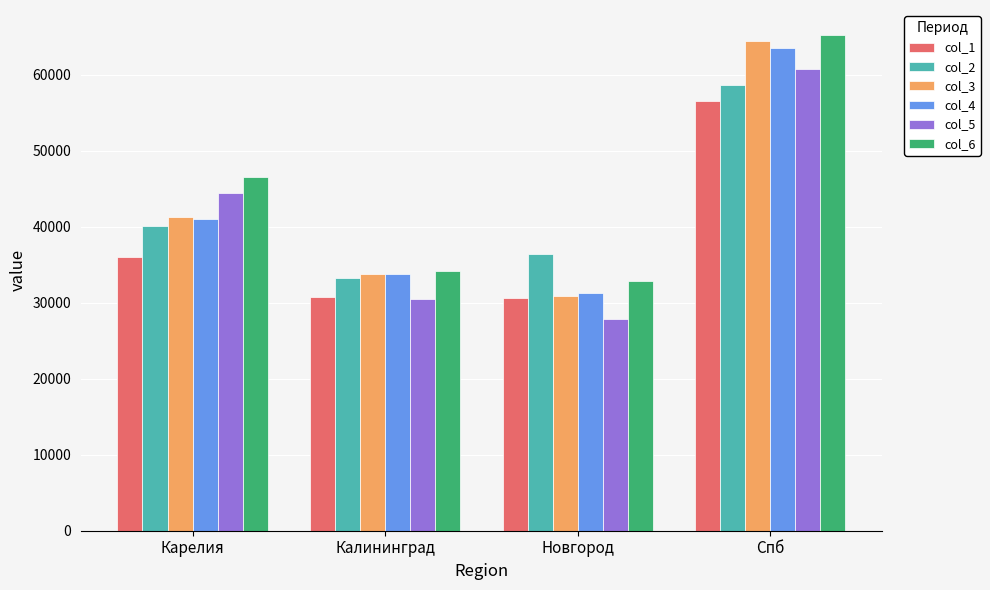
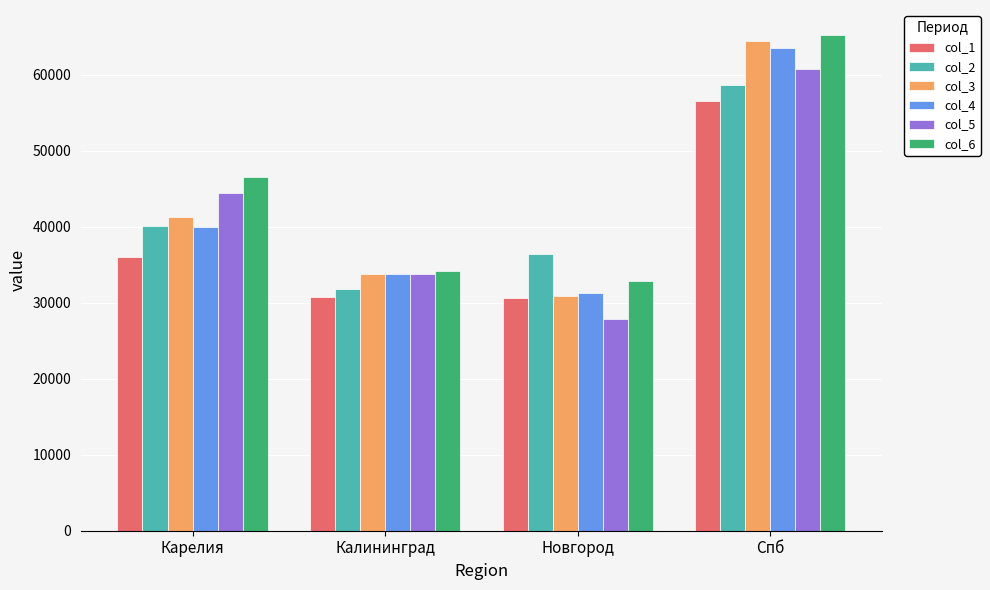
  {
    "col_1": {
      "Карелия": 36000,
      "Калининград": 31000,
      "Новгород": 31000,
      "Спб": 57000
    },
    "col_2": {
      "Карелия": 40000,
-     "Калининград": 33000,
+     "Калининград": 32000,
      "Новгород": 36000,
      "Спб": 59000
    },
    "col_3": {
      "Карелия": 41000,
      "Калининград": 34000,
      "Новгород": 31000,
      "Спб": 64000
    },
    "col_4": {
-     "Карелия": 41000,
+     "Карелия": 40000,
      "Калининград": 34000,
      "Новгород": 31000,
      "Спб": 64000
    },
    "col_5": {
      "Карелия": 44000,
-     "Калининград": 31000,
+     "Калининград": 34000,
      "Новгород": 28000,
      "Спб": 61000
    },
    "col_6": {
      "Карелия": 47000,
      "Калининград": 34000,
      "Новгород": 33000,
      "Спб": 65000
    }
  }
